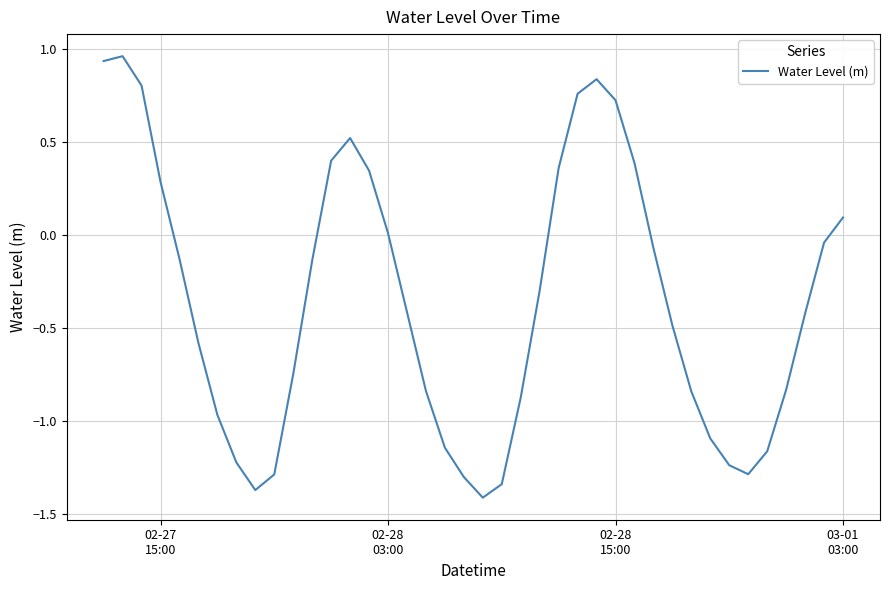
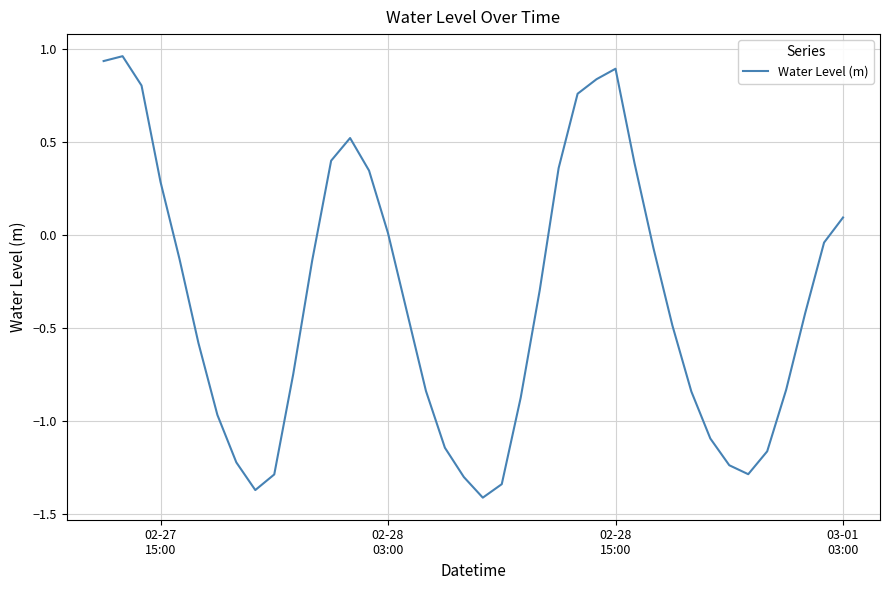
  {
    "02-27 15:00": 0.29,
    "02-28 03:00": 0.01,
-   "02-28 15:00": 0.72,
+   "02-28 15:00": 0.89,
    "03-01 03:00": 0.09
  }
